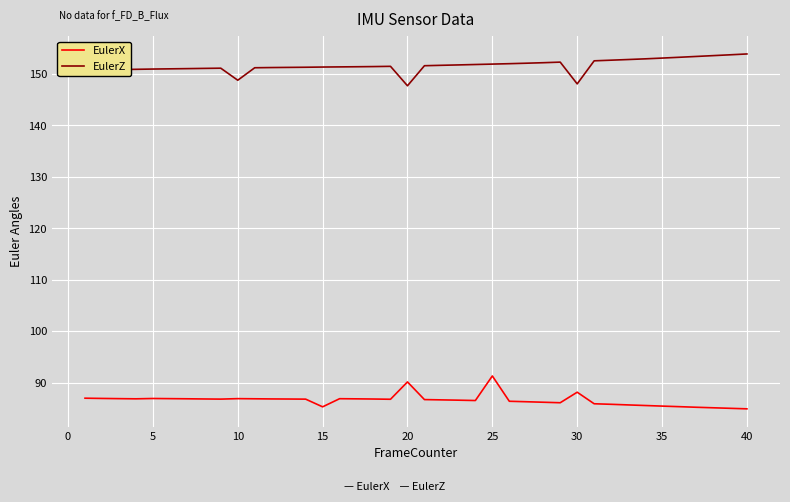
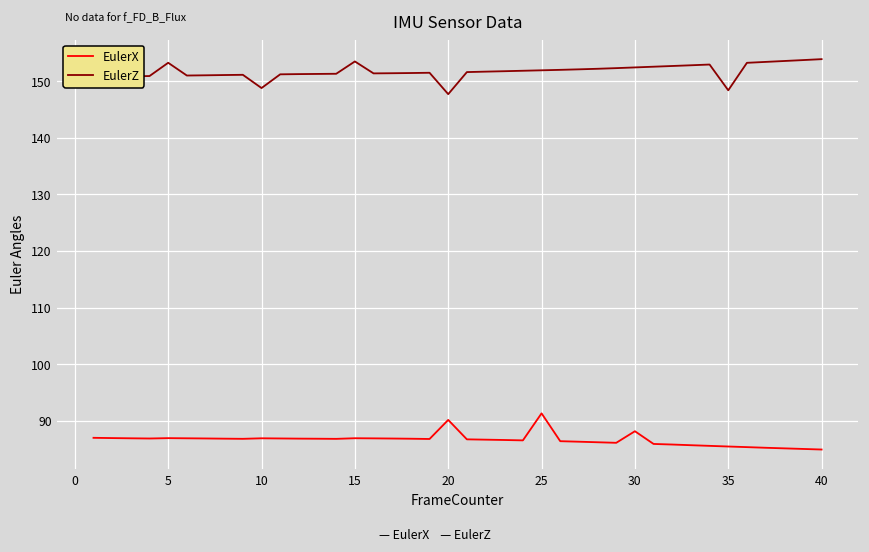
  {
    "EulerX": {
      "5": 87,
      "10": 87,
-     "15": 85,
+     "15": 87,
      "20": 90,
      "25": 91,
      "30": 88,
      "35": 85,
      "40": 85
    },
    "EulerZ": {
-     "5": 151,
+     "5": 153,
      "10": 149,
-     "15": 151,
+     "15": 153,
      "20": 148,
      "25": 152,
-     "30": 148,
-     "35": 153,
+     "30": 152,
+     "35": 148,
      "40": 154
    }
  }
